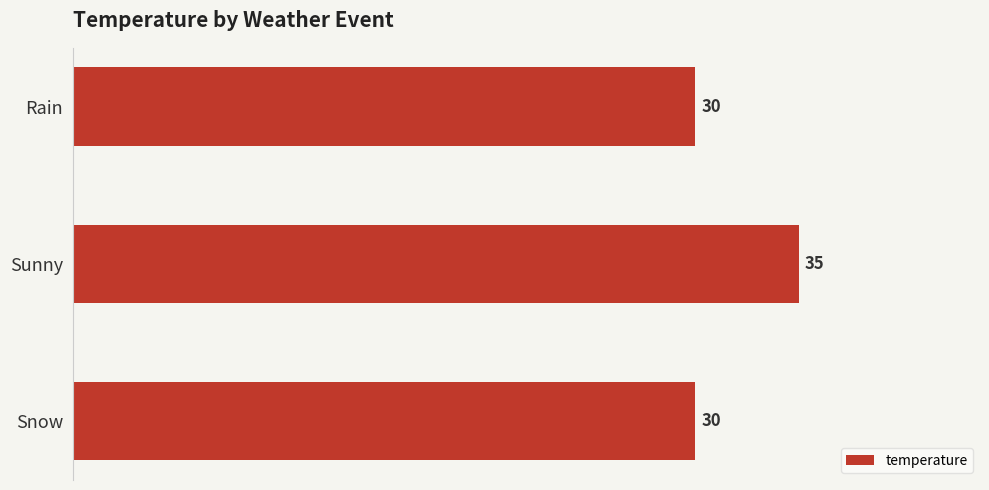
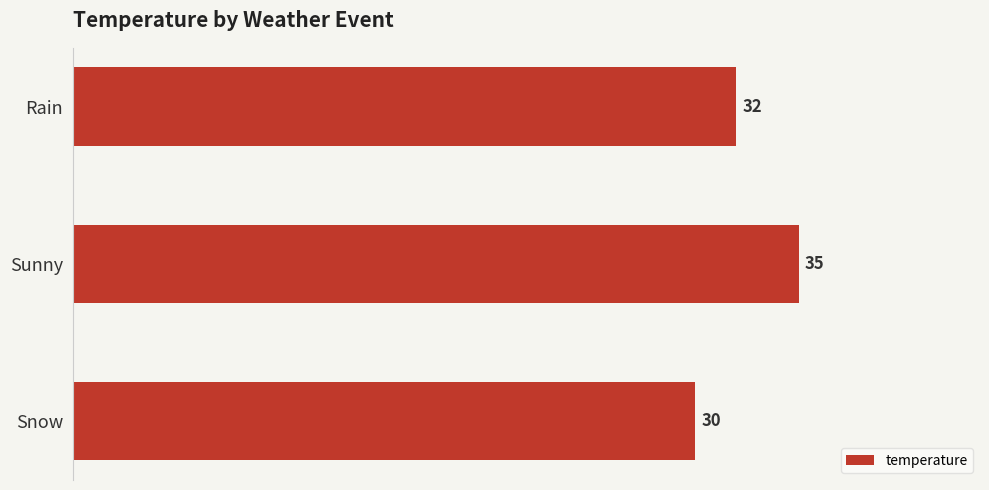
  {
-   "Rain": 30,
+   "Rain": 32,
    "Sunny": 35,
    "Snow": 30
  }
